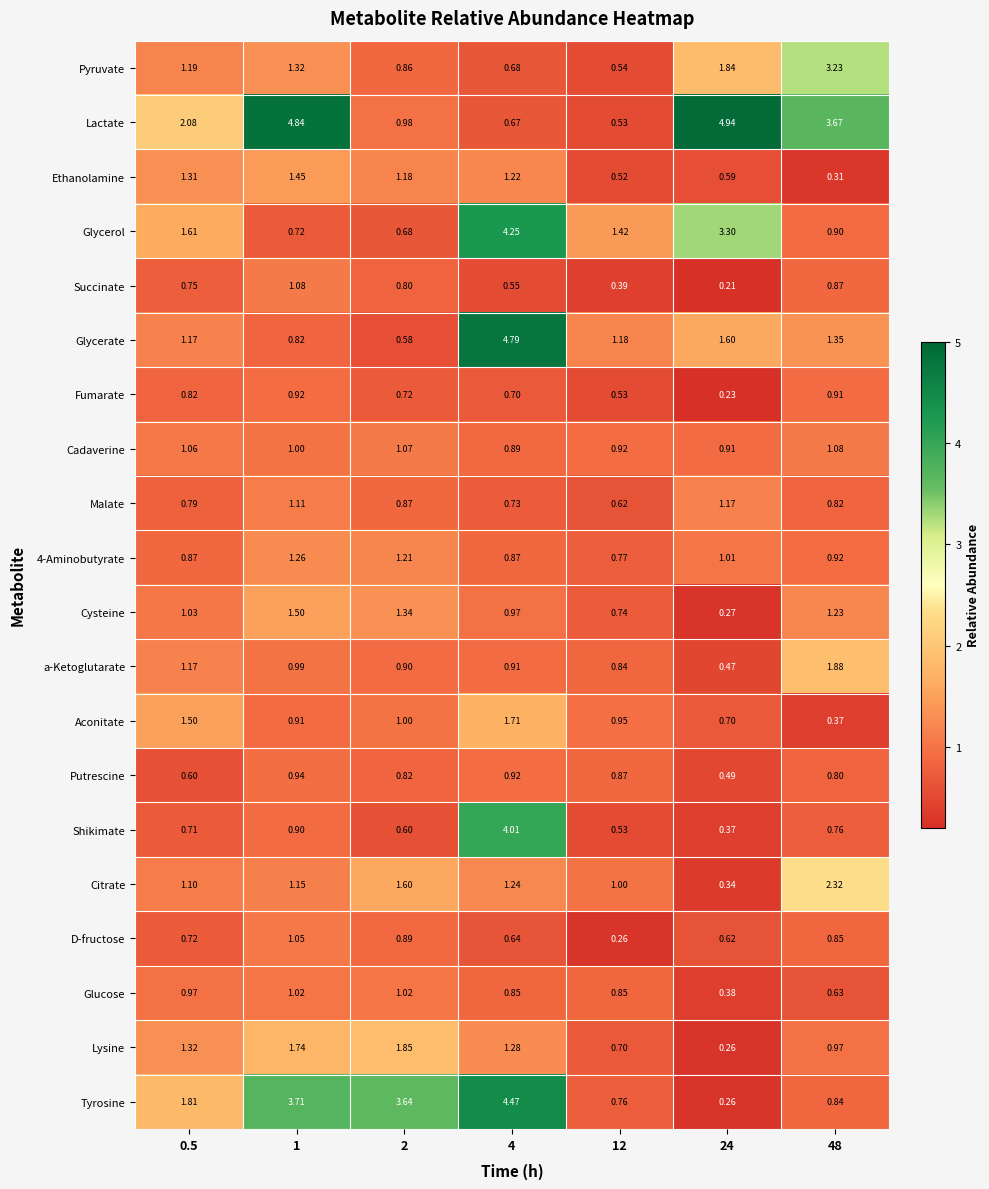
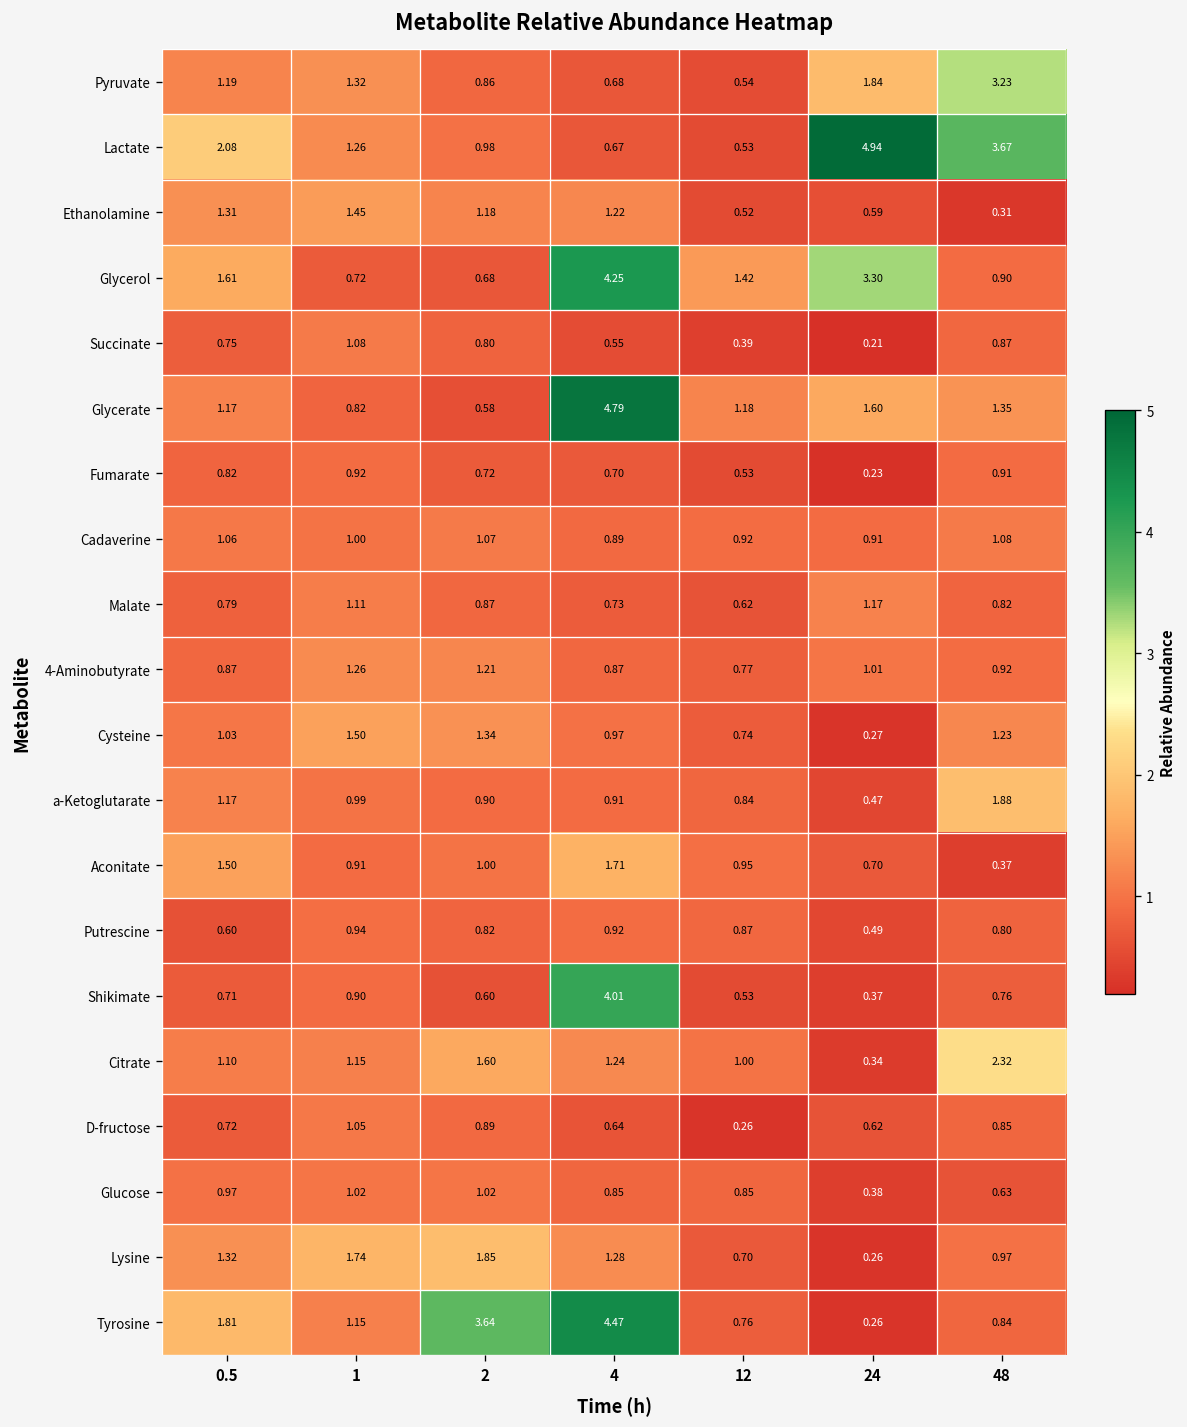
  {
    "Pyruvate": {
      "0.5": 1.19,
      "1": 1.32,
      "2": 0.86,
      "4": 0.68,
      "12": 0.54,
      "24": 1.84,
      "48": 3.23
    },
    "Lactate": {
      "0.5": 2.08,
-     "1": 4.84,
+     "1": 1.26,
      "2": 0.98,
      "4": 0.67,
      "12": 0.53,
      "24": 4.94,
      "48": 3.67
    },
    "Ethanolamine": {
      "0.5": 1.31,
      "1": 1.45,
      "2": 1.18,
      "4": 1.22,
      "12": 0.52,
      "24": 0.59,
      "48": 0.31
    },
    "Glycerol": {
      "0.5": 1.61,
      "1": 0.72,
      "2": 0.68,
      "4": 4.25,
      "12": 1.42,
      "24": 3.30,
      "48": 0.90
    },
    "Succinate": {
      "0.5": 0.75,
      "1": 1.08,
      "2": 0.80,
      "4": 0.55,
      "12": 0.39,
      "24": 0.21,
      "48": 0.87
    },
    "Glycerate": {
      "0.5": 1.17,
      "1": 0.82,
      "2": 0.58,
      "4": 4.79,
      "12": 1.18,
      "24": 1.60,
      "48": 1.35
    },
    "Fumarate": {
      "0.5": 0.82,
      "1": 0.92,
      "2": 0.72,
      "4": 0.70,
      "12": 0.53,
      "24": 0.23,
      "48": 0.91
    },
    "Cadaverine": {
      "0.5": 1.06,
      "1": 1.00,
      "2": 1.07,
      "4": 0.89,
      "12": 0.92,
      "24": 0.91,
      "48": 1.08
    },
    "Malate": {
      "0.5": 0.79,
      "1": 1.11,
      "2": 0.87,
      "4": 0.73,
      "12": 0.62,
      "24": 1.17,
      "48": 0.82
    },
    "4-Aminobutyrate": {
      "0.5": 0.87,
      "1": 1.26,
      "2": 1.21,
      "4": 0.87,
      "12": 0.77,
      "24": 1.01,
      "48": 0.92
    },
    "Cysteine": {
      "0.5": 1.03,
      "1": 1.50,
      "2": 1.34,
      "4": 0.97,
      "12": 0.74,
      "24": 0.27,
      "48": 1.23
    },
    "a-Ketoglutarate": {
      "0.5": 1.17,
      "1": 0.99,
      "2": 0.90,
      "4": 0.91,
      "12": 0.84,
      "24": 0.47,
      "48": 1.88
    },
    "Aconitate": {
      "0.5": 1.50,
      "1": 0.91,
      "2": 1.00,
      "4": 1.71,
      "12": 0.95,
      "24": 0.70,
      "48": 0.37
    },
    "Putrescine": {
      "0.5": 0.60,
      "1": 0.94,
      "2": 0.82,
      "4": 0.92,
      "12": 0.87,
      "24": 0.49,
      "48": 0.80
    },
    "Shikimate": {
      "0.5": 0.71,
      "1": 0.90,
      "2": 0.60,
      "4": 4.01,
      "12": 0.53,
      "24": 0.37,
      "48": 0.76
    },
    "Citrate": {
      "0.5": 1.10,
      "1": 1.15,
      "2": 1.60,
      "4": 1.24,
      "12": 1.00,
      "24": 0.34,
      "48": 2.32
    },
    "D-fructose": {
      "0.5": 0.72,
      "1": 1.05,
      "2": 0.89,
      "4": 0.64,
      "12": 0.26,
      "24": 0.62,
      "48": 0.85
    },
    "Glucose": {
      "0.5": 0.97,
      "1": 1.02,
      "2": 1.02,
      "4": 0.85,
      "12": 0.85,
      "24": 0.38,
      "48": 0.63
    },
    "Lysine": {
      "0.5": 1.32,
      "1": 1.74,
      "2": 1.85,
      "4": 1.28,
      "12": 0.70,
      "24": 0.26,
      "48": 0.97
    },
    "Tyrosine": {
      "0.5": 1.81,
-     "1": 3.71,
+     "1": 1.15,
      "2": 3.64,
      "4": 4.47,
      "12": 0.76,
      "24": 0.26,
      "48": 0.84
    }
  }
